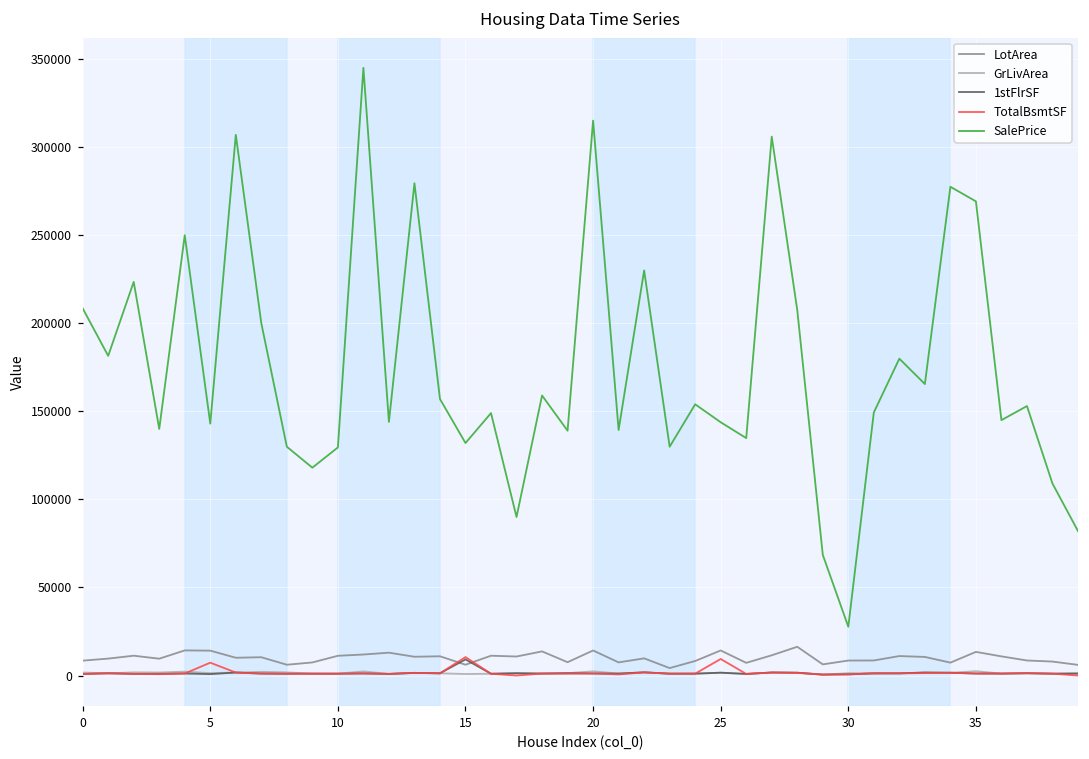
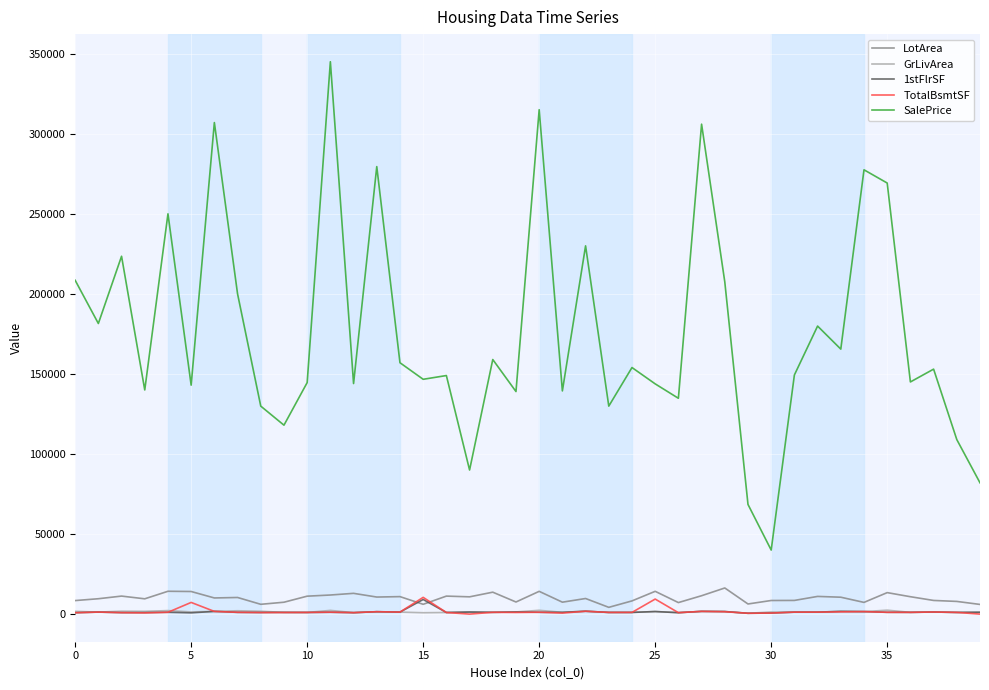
  {
    "TotalBsmtSF": {
      "5": 7000,
      "25": 9000
    },
    "SalePrice": {
      "0": 209000,
      "5": 143000,
-     "10": 130000,
-     "15": 132000,
+     "10": 145000,
+     "15": 147000,
      "20": 315000,
      "25": 144000,
-     "30": 28000,
+     "30": 40000,
      "35": 269000
    }
  }
